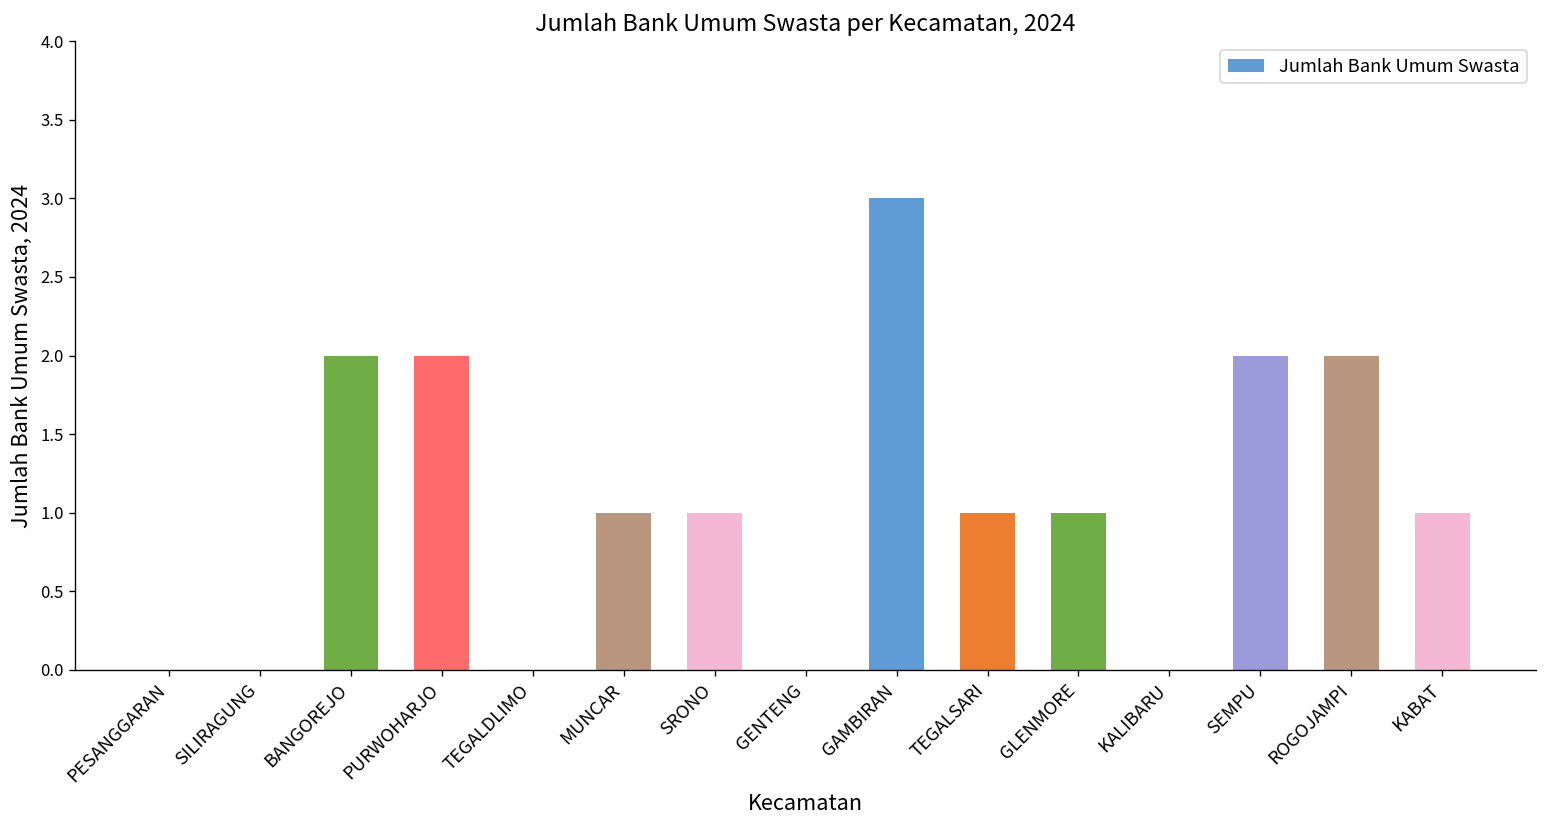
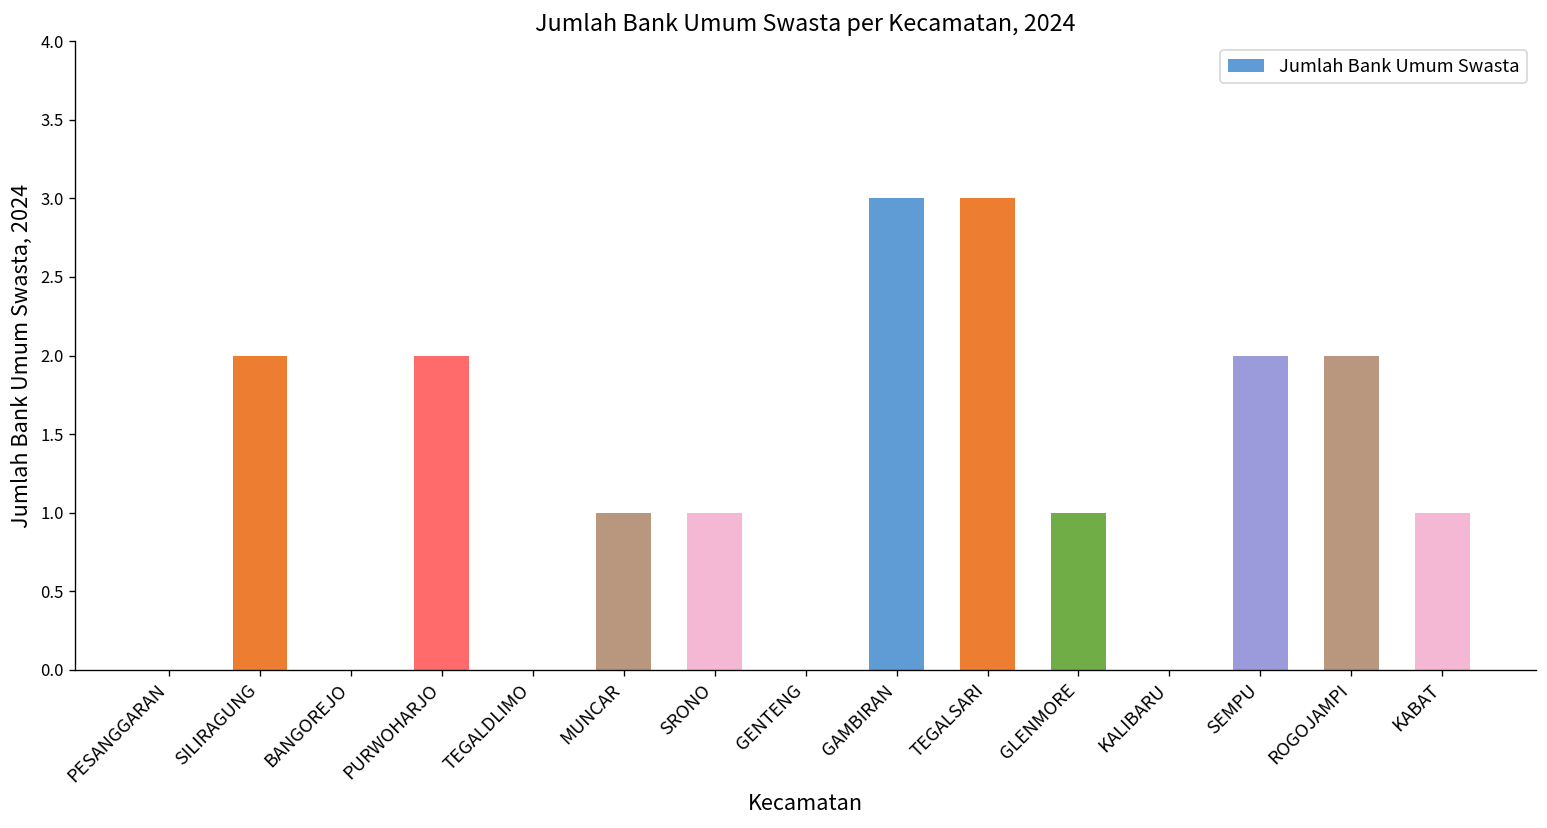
  {
    "PESANGGARAN": 0,
-   "SILIRAGUNG": 0,
-   "BANGOREJO": 2,
+   "SILIRAGUNG": 2,
+   "BANGOREJO": 0,
    "PURWOHARJO": 2,
    "TEGALDLIMO": 0,
    "MUNCAR": 1,
    "SRONO": 1,
    "GENTENG": 0,
    "GAMBIRAN": 3,
-   "TEGALSARI": 1,
+   "TEGALSARI": 3,
    "GLENMORE": 1,
    "KALIBARU": 0,
    "SEMPU": 2,
    "ROGOJAMPI": 2,
    "KABAT": 1
  }
